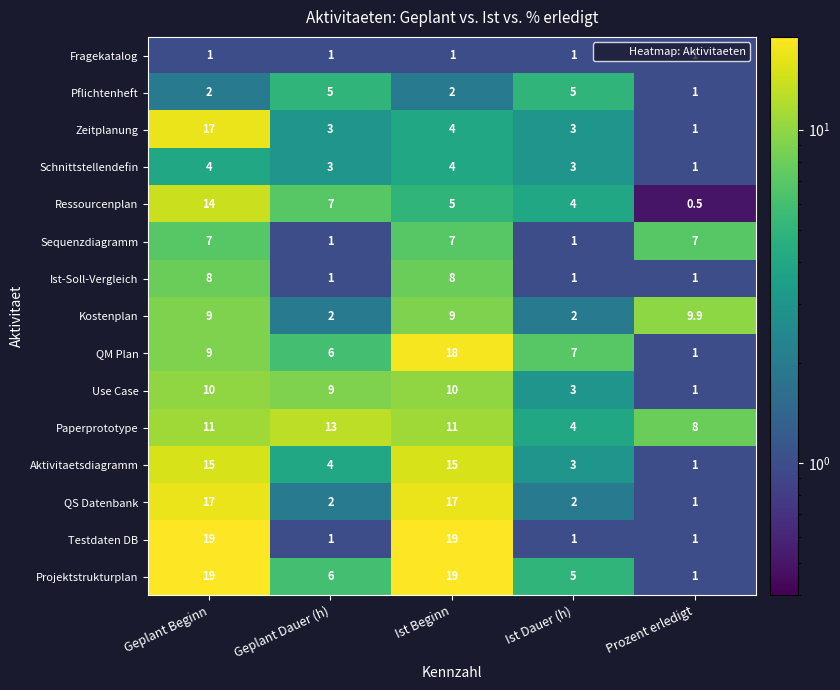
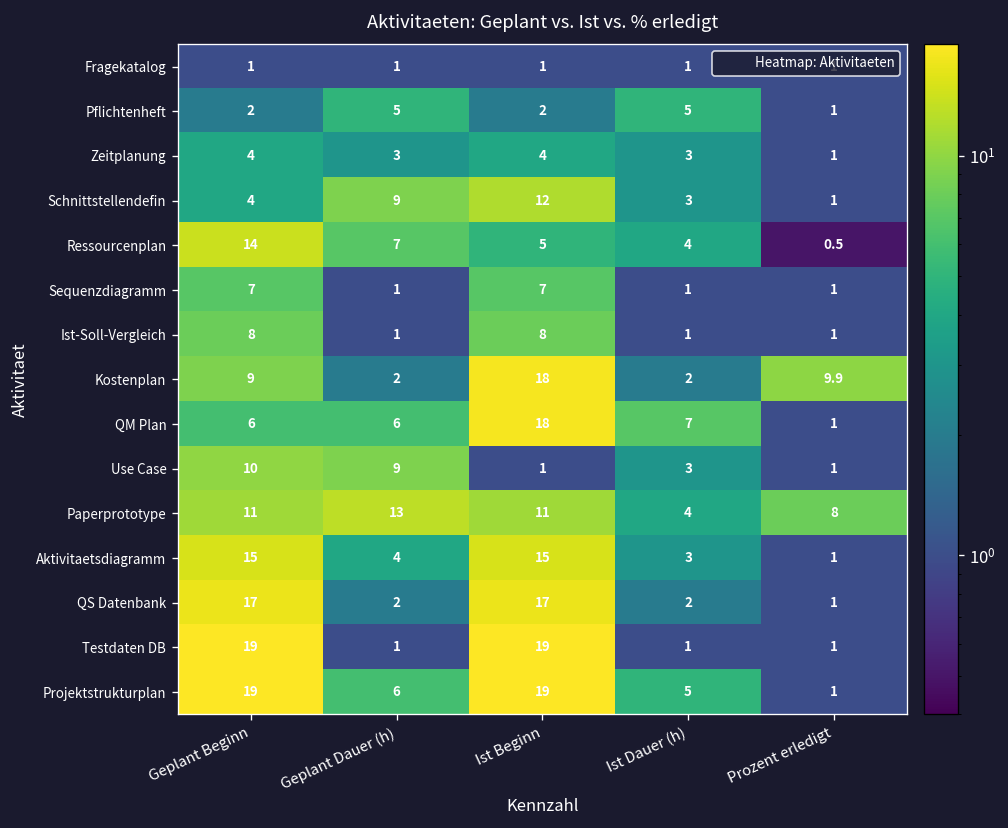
  {
    "Fragekatalog": {
      "Geplant Beginn": 1,
      "Geplant Dauer (h)": 1,
      "Ist Beginn": 1,
      "Ist Dauer (h)": 1
    },
    "Pflichtenheft": {
      "Geplant Beginn": 2,
      "Geplant Dauer (h)": 5,
      "Ist Beginn": 2,
      "Ist Dauer (h)": 5,
      "Prozent erledigt": 1
    },
    "Zeitplanung": {
-     "Geplant Beginn": 17,
+     "Geplant Beginn": 4,
      "Geplant Dauer (h)": 3,
      "Ist Beginn": 4,
      "Ist Dauer (h)": 3,
      "Prozent erledigt": 1
    },
    "Schnittstellendefin": {
      "Geplant Beginn": 4,
-     "Geplant Dauer (h)": 3,
-     "Ist Beginn": 4,
+     "Geplant Dauer (h)": 9,
+     "Ist Beginn": 12,
      "Ist Dauer (h)": 3,
      "Prozent erledigt": 1
    },
    "Ressourcenplan": {
      "Geplant Beginn": 14,
      "Geplant Dauer (h)": 7,
      "Ist Beginn": 5,
      "Ist Dauer (h)": 4,
      "Prozent erledigt": 0.5
    },
    "Sequenzdiagramm": {
      "Geplant Beginn": 7,
      "Geplant Dauer (h)": 1,
      "Ist Beginn": 7,
      "Ist Dauer (h)": 1,
-     "Prozent erledigt": 7
+     "Prozent erledigt": 1
    },
    "Ist-Soll-Vergleich": {
      "Geplant Beginn": 8,
      "Geplant Dauer (h)": 1,
      "Ist Beginn": 8,
      "Ist Dauer (h)": 1,
      "Prozent erledigt": 1
    },
    "Kostenplan": {
      "Geplant Beginn": 9,
      "Geplant Dauer (h)": 2,
-     "Ist Beginn": 9,
+     "Ist Beginn": 18,
      "Ist Dauer (h)": 2,
      "Prozent erledigt": 9.9
    },
    "QM Plan": {
-     "Geplant Beginn": 9,
+     "Geplant Beginn": 6,
      "Geplant Dauer (h)": 6,
      "Ist Beginn": 18,
      "Ist Dauer (h)": 7,
      "Prozent erledigt": 1
    },
    "Use Case": {
      "Geplant Beginn": 10,
      "Geplant Dauer (h)": 9,
-     "Ist Beginn": 10,
+     "Ist Beginn": 1,
      "Ist Dauer (h)": 3,
      "Prozent erledigt": 1
    },
    "Paperprototype": {
      "Geplant Beginn": 11,
      "Geplant Dauer (h)": 13,
      "Ist Beginn": 11,
      "Ist Dauer (h)": 4,
      "Prozent erledigt": 8
    },
    "Aktivitaetsdiagramm": {
      "Geplant Beginn": 15,
      "Geplant Dauer (h)": 4,
      "Ist Beginn": 15,
      "Ist Dauer (h)": 3,
      "Prozent erledigt": 1
    },
    "QS Datenbank": {
      "Geplant Beginn": 17,
      "Geplant Dauer (h)": 2,
      "Ist Beginn": 17,
      "Ist Dauer (h)": 2,
      "Prozent erledigt": 1
    },
    "Testdaten DB": {
      "Geplant Beginn": 19,
      "Geplant Dauer (h)": 1,
      "Ist Beginn": 19,
      "Ist Dauer (h)": 1,
      "Prozent erledigt": 1
    },
    "Projektstrukturplan": {
      "Geplant Beginn": 19,
      "Geplant Dauer (h)": 6,
      "Ist Beginn": 19,
      "Ist Dauer (h)": 5,
      "Prozent erledigt": 1
    }
  }
